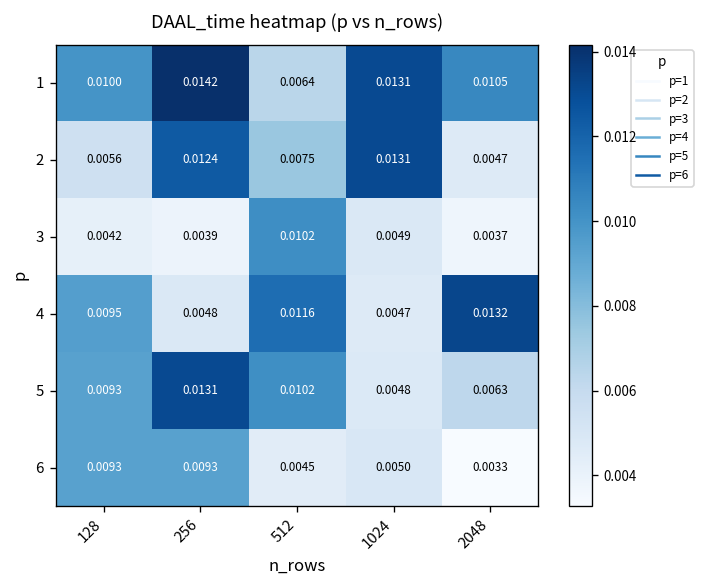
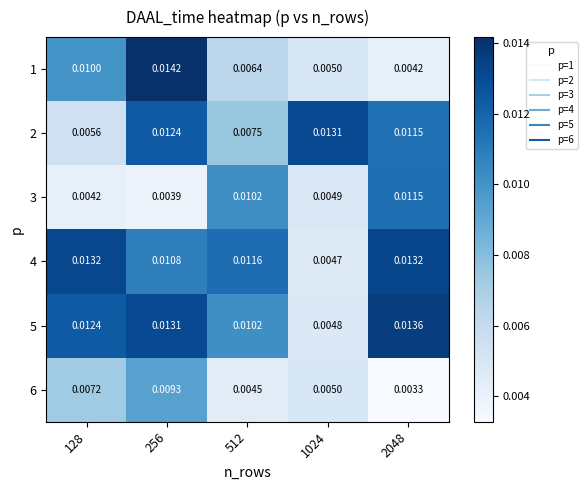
  {
    "1": {
      "128": 0.0100,
      "256": 0.0142,
      "512": 0.0064,
-     "1024": 0.0131,
-     "2048": 0.0105
+     "1024": 0.0050,
+     "2048": 0.0042
    },
    "2": {
      "128": 0.0056,
      "256": 0.0124,
      "512": 0.0075,
      "1024": 0.0131,
-     "2048": 0.0047
+     "2048": 0.0115
    },
    "3": {
      "128": 0.0042,
      "256": 0.0039,
      "512": 0.0102,
      "1024": 0.0049,
-     "2048": 0.0037
+     "2048": 0.0115
    },
    "4": {
-     "128": 0.0095,
-     "256": 0.0048,
+     "128": 0.0132,
+     "256": 0.0108,
      "512": 0.0116,
      "1024": 0.0047,
      "2048": 0.0132
    },
    "5": {
-     "128": 0.0093,
+     "128": 0.0124,
      "256": 0.0131,
      "512": 0.0102,
      "1024": 0.0048,
-     "2048": 0.0063
+     "2048": 0.0136
    },
    "6": {
-     "128": 0.0093,
+     "128": 0.0072,
      "256": 0.0093,
      "512": 0.0045,
      "1024": 0.0050,
      "2048": 0.0033
    }
  }
